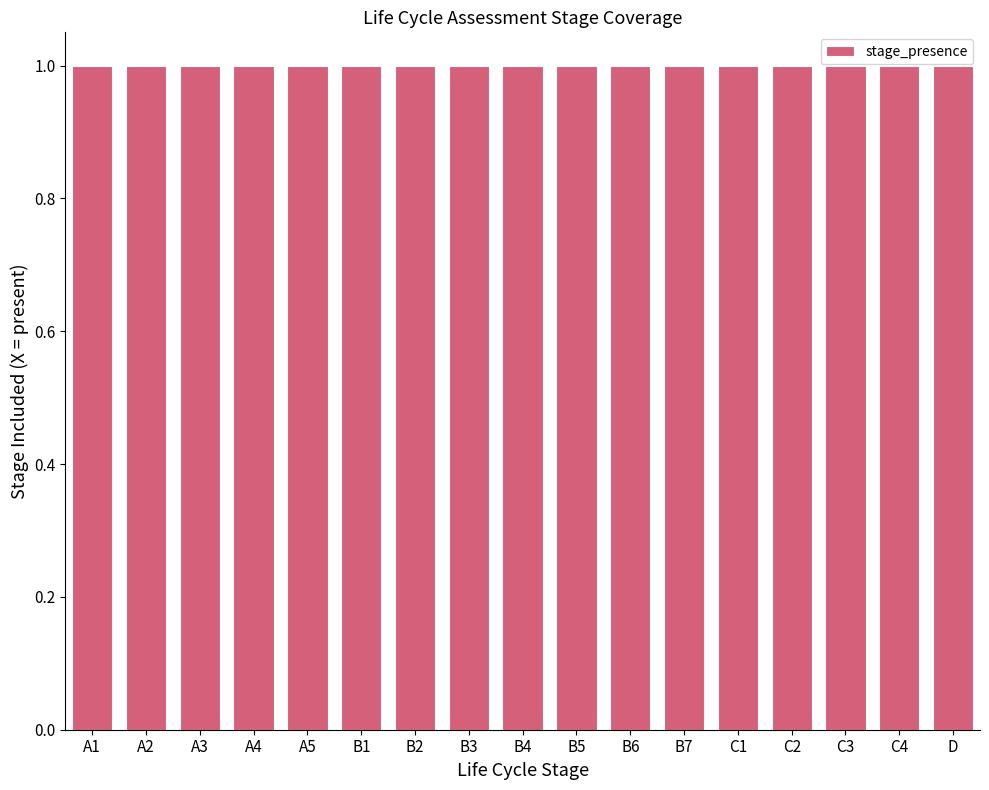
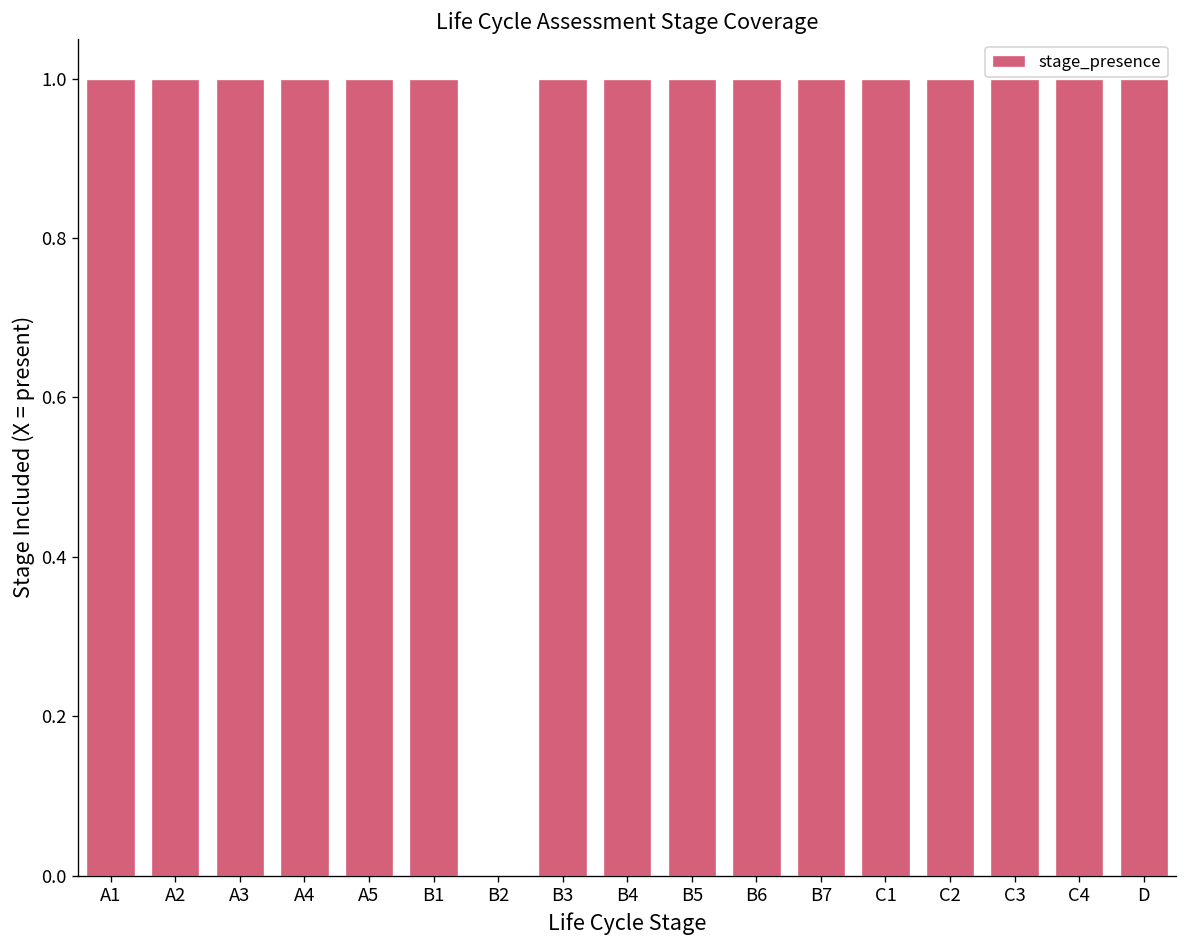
  {
    "A1": 1,
    "A2": 1,
    "A3": 1,
    "A4": 1,
    "A5": 1,
    "B1": 1,
-   "B2": 1,
+   "B2": 0,
    "B3": 1,
    "B4": 1,
    "B5": 1,
    "B6": 1,
    "B7": 1,
    "C1": 1,
    "C2": 1,
    "C3": 1,
    "C4": 1,
    "D": 1
  }
